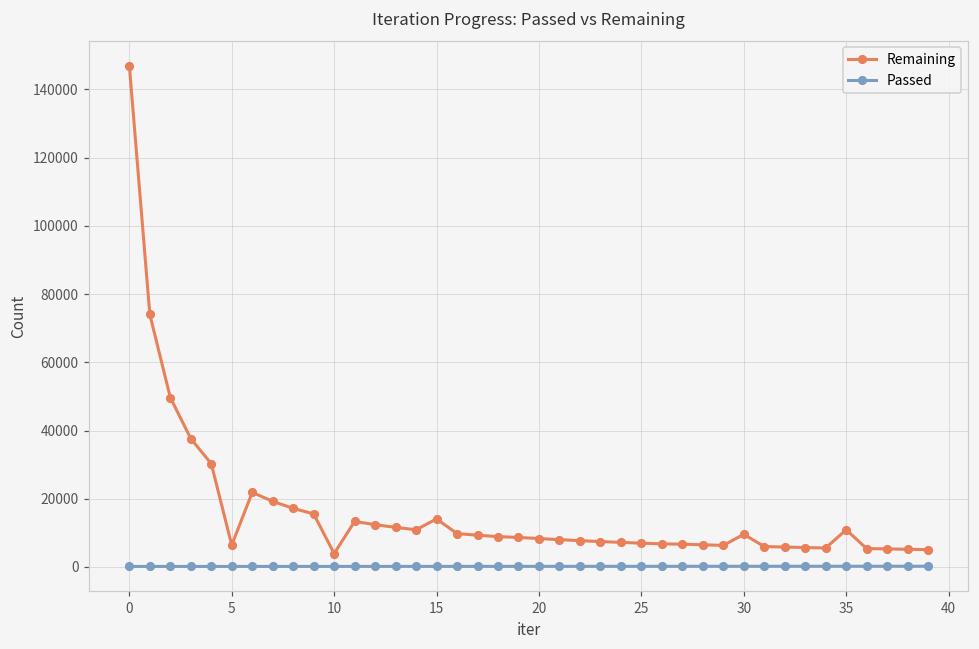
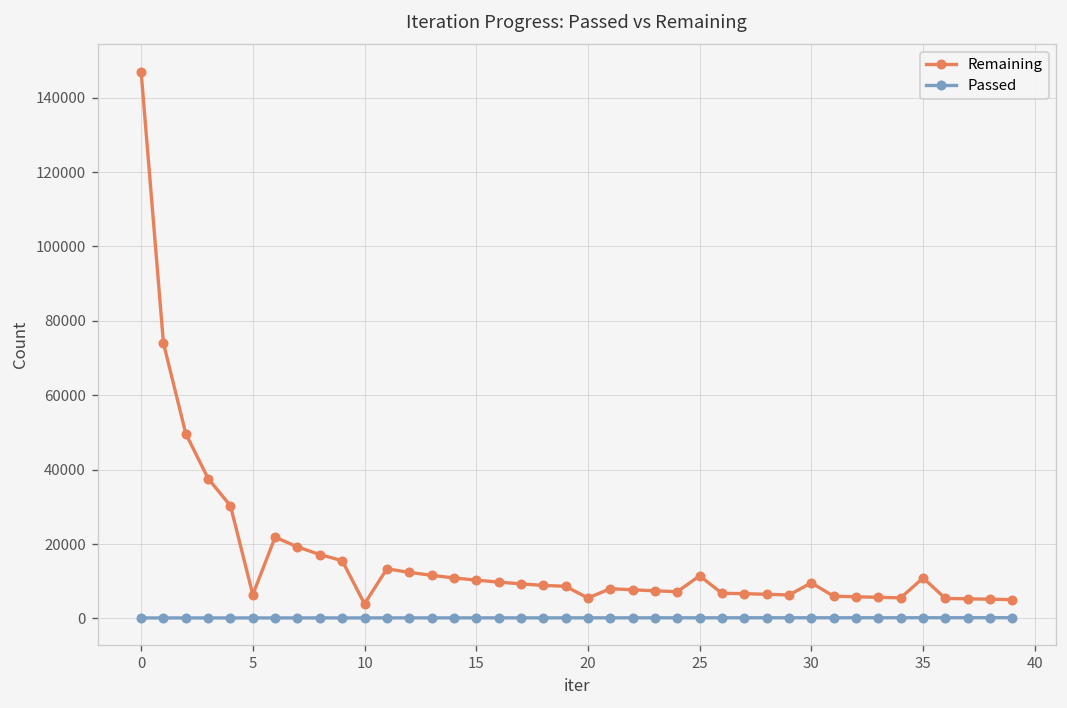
  {
    "Remaining": {
      "0": 147000,
      "5": 6000,
      "10": 4000,
-     "15": 14000,
-     "20": 8000,
-     "25": 7000,
+     "15": 10000,
+     "20": 6000,
+     "25": 11000,
      "30": 10000,
      "35": 11000
    },
    "Passed": {
      "0": 0,
      "5": 0,
      "10": 0,
      "15": 0,
      "20": 0,
      "25": 0,
      "30": 0,
      "35": 0
    }
  }
